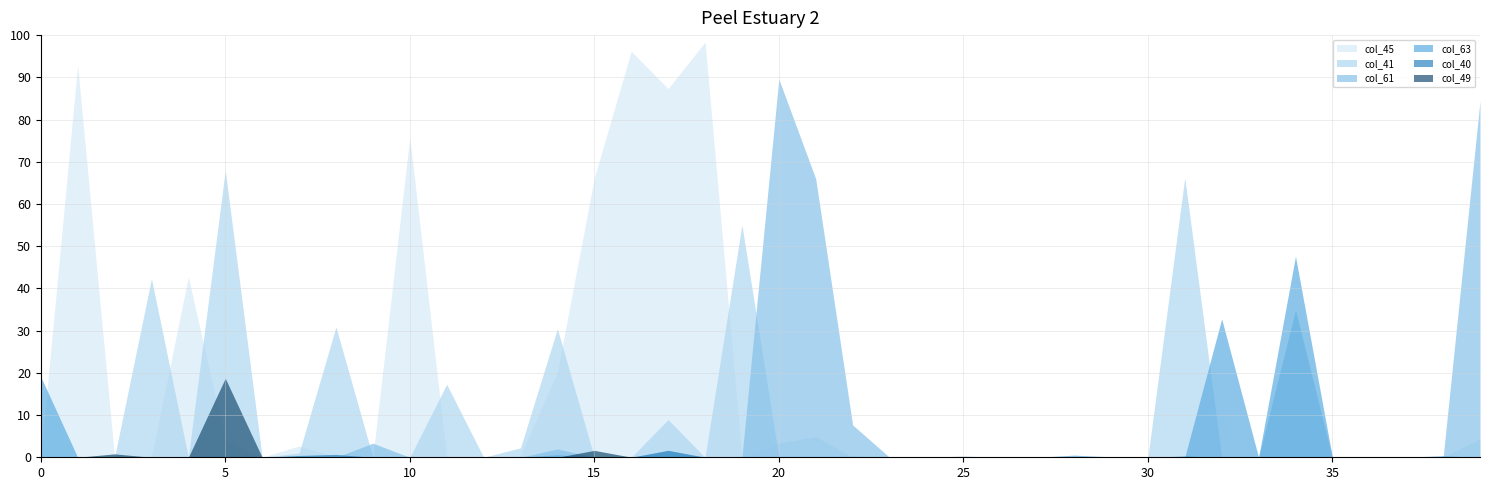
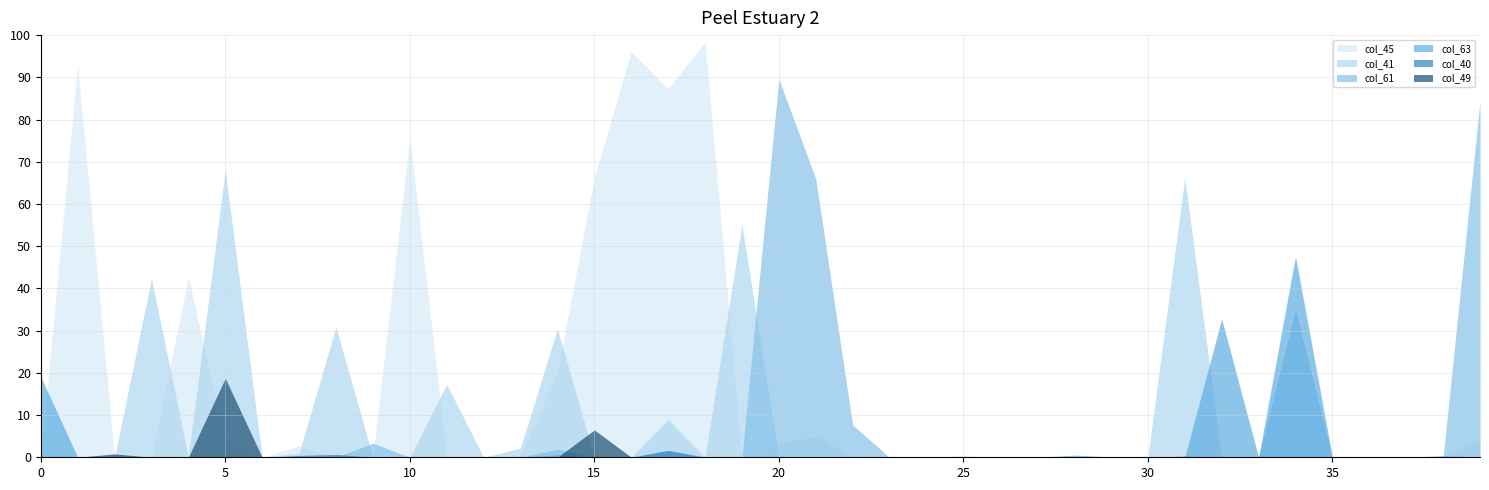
  {
    "col_49": {
      "5": 19,
-     "15": 2
+     "15": 6
    }
  }
